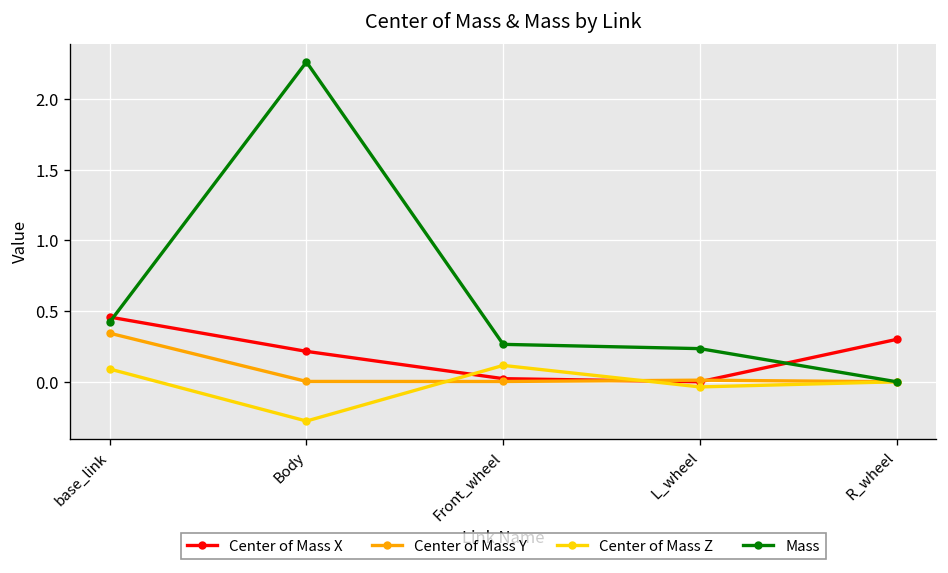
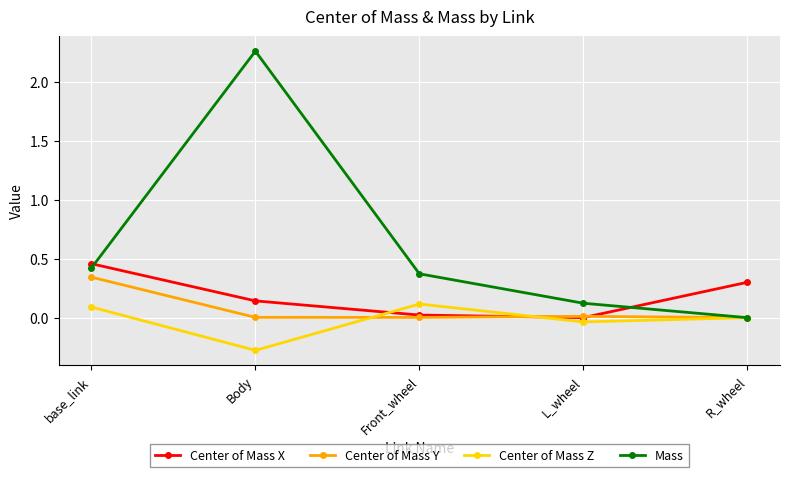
  {
    "Center of Mass X": {
      "base_link": 0.46,
-     "Body": 0.22,
+     "Body": 0.14,
      "R_wheel": 0.30
    },
    "Mass": {
      "base_link": 0.42,
      "Body": 2.26,
-     "Front_wheel": 0.26,
-     "L_wheel": 0.23
+     "Front_wheel": 0.37,
+     "L_wheel": 0.12
    }
  }
